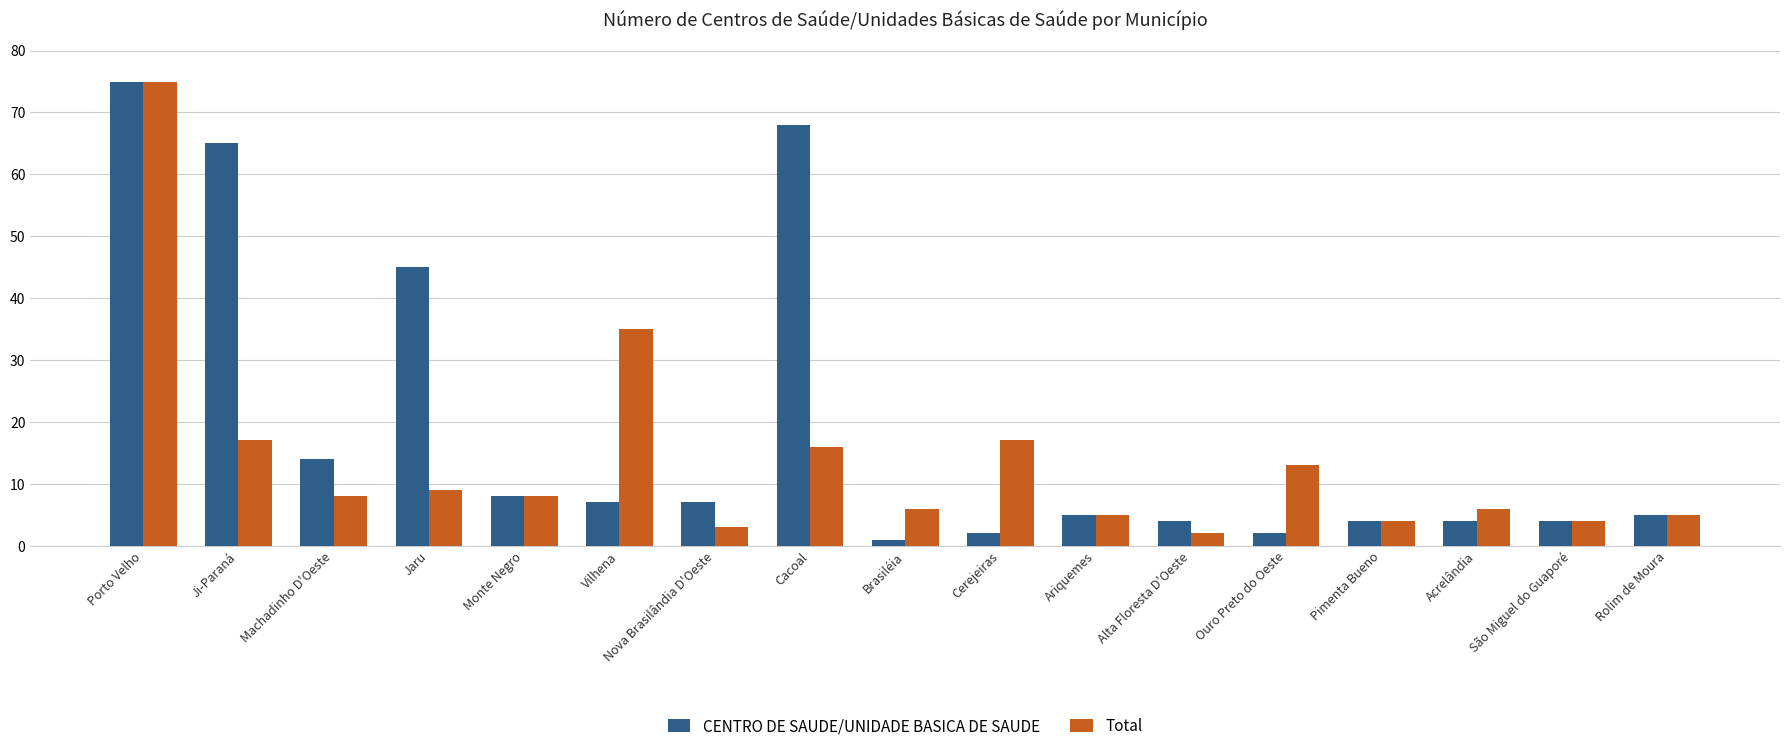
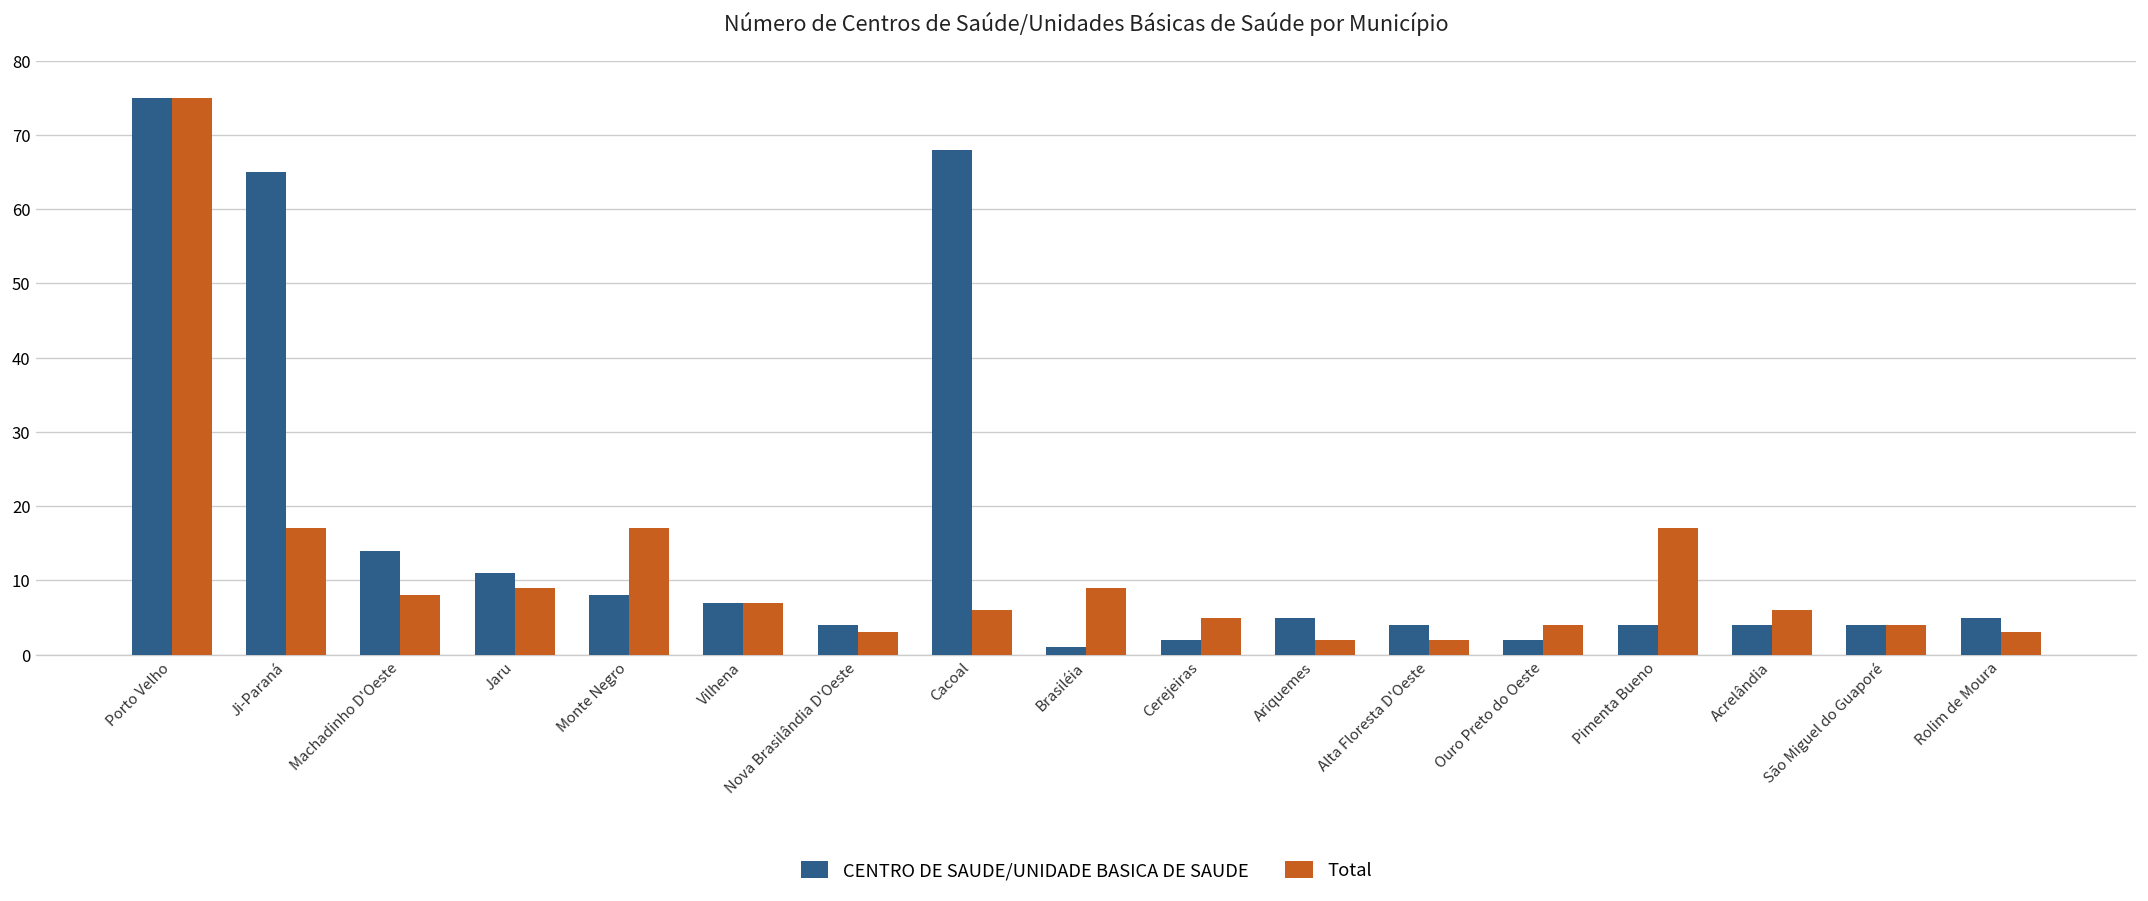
  {
    "CENTRO DE SAUDE/UNIDADE BASICA DE SAUDE": {
      "Porto Velho": 75,
      "Ji-Paraná": 65,
      "Machadinho D'Oeste": 14,
-     "Jaru": 45,
+     "Jaru": 11,
      "Monte Negro": 8,
      "Vilhena": 7,
-     "Nova Brasilândia D'Oeste": 7,
+     "Nova Brasilândia D'Oeste": 4,
      "Cacoal": 68,
      "Brasiléia": 1,
      "Cerejeiras": 2,
      "Ariquemes": 5,
      "Alta Floresta D'Oeste": 4,
      "Ouro Preto do Oeste": 2,
      "Pimenta Bueno": 4,
      "Acrelândia": 4,
      "São Miguel do Guaporé": 4,
      "Rolim de Moura": 5
    },
    "Total": {
      "Porto Velho": 75,
      "Ji-Paraná": 17,
      "Machadinho D'Oeste": 8,
      "Jaru": 9,
-     "Monte Negro": 8,
-     "Vilhena": 35,
+     "Monte Negro": 17,
+     "Vilhena": 7,
      "Nova Brasilândia D'Oeste": 3,
-     "Cacoal": 16,
-     "Brasiléia": 6,
-     "Cerejeiras": 17,
-     "Ariquemes": 5,
+     "Cacoal": 6,
+     "Brasiléia": 9,
+     "Cerejeiras": 5,
+     "Ariquemes": 2,
      "Alta Floresta D'Oeste": 2,
-     "Ouro Preto do Oeste": 13,
-     "Pimenta Bueno": 4,
+     "Ouro Preto do Oeste": 4,
+     "Pimenta Bueno": 17,
      "Acrelândia": 6,
      "São Miguel do Guaporé": 4,
-     "Rolim de Moura": 5
+     "Rolim de Moura": 3
    }
  }
